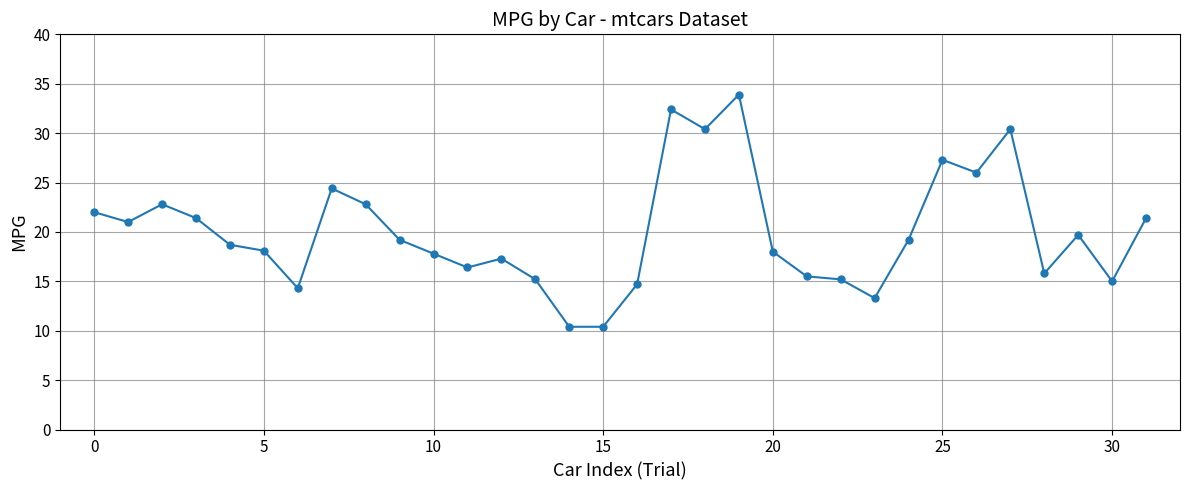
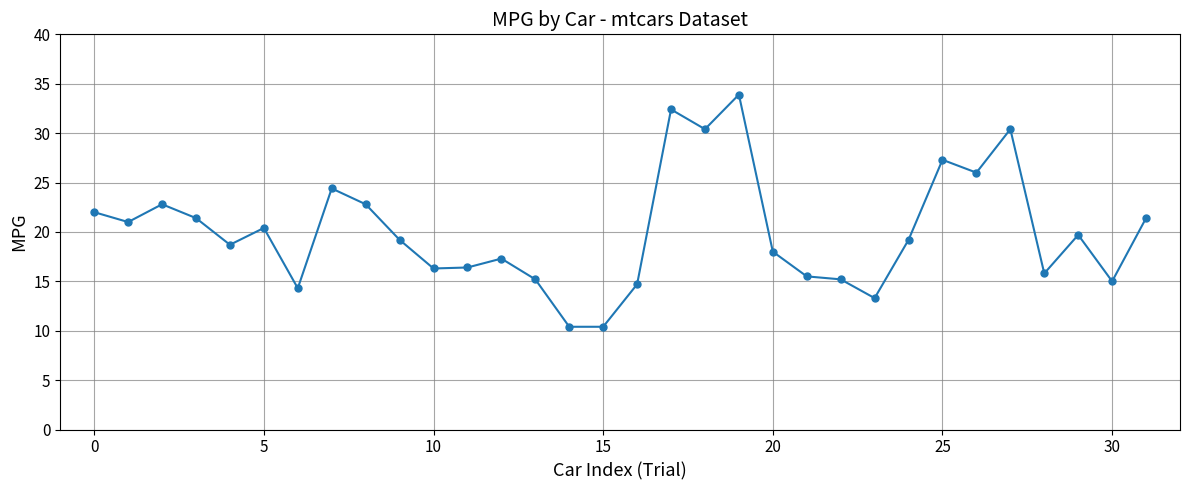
  {
    "0": 22,
-   "5": 18,
-   "10": 18,
+   "5": 20,
+   "10": 16,
    "15": 10,
    "20": 18,
    "25": 27,
    "30": 15
  }
